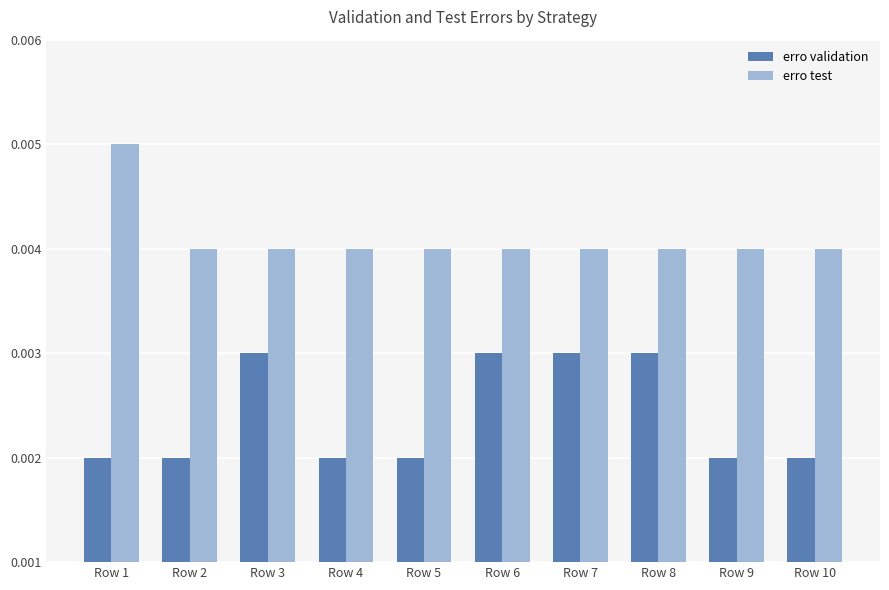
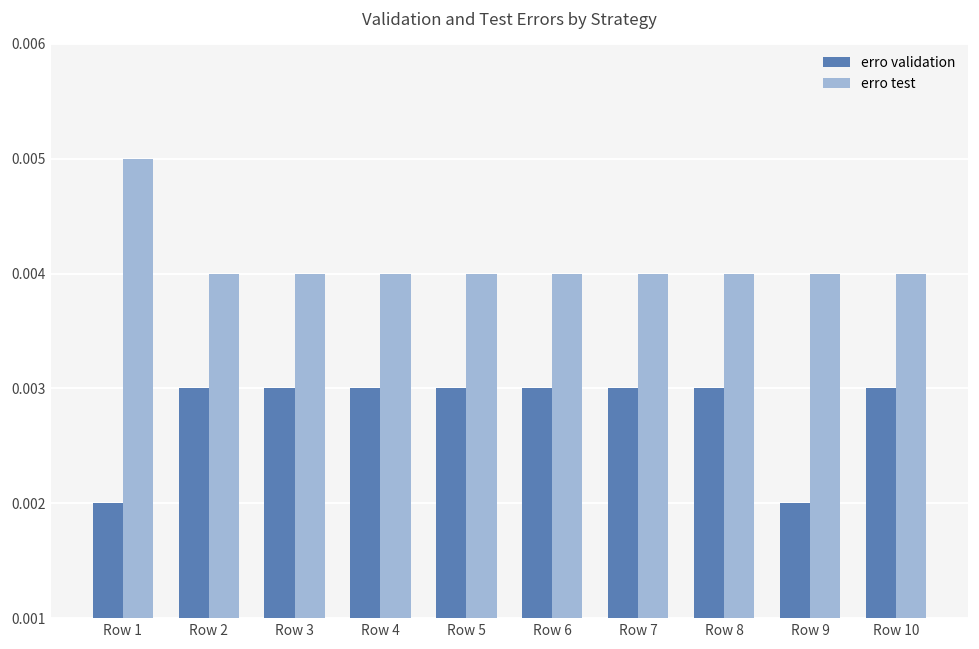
  {
    "erro validation": {
      "Row 1": 0.002,
-     "Row 2": 0.002,
+     "Row 2": 0.003,
      "Row 3": 0.003,
-     "Row 4": 0.002,
-     "Row 5": 0.002,
+     "Row 4": 0.003,
+     "Row 5": 0.003,
      "Row 6": 0.003,
      "Row 7": 0.003,
      "Row 8": 0.003,
      "Row 9": 0.002,
-     "Row 10": 0.002
+     "Row 10": 0.003
    },
    "erro test": {
      "Row 1": 0.005,
      "Row 2": 0.004,
      "Row 3": 0.004,
      "Row 4": 0.004,
      "Row 5": 0.004,
      "Row 6": 0.004,
      "Row 7": 0.004,
      "Row 8": 0.004,
      "Row 9": 0.004,
      "Row 10": 0.004
    }
  }
